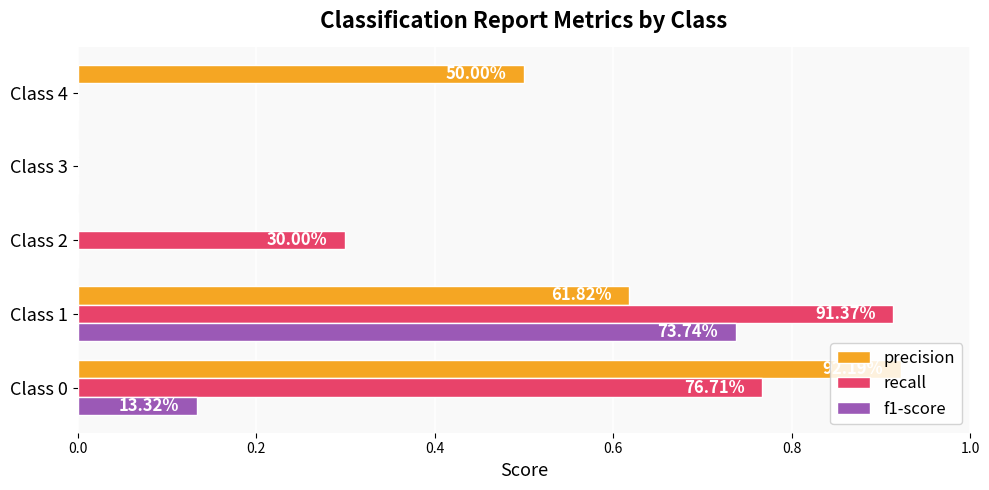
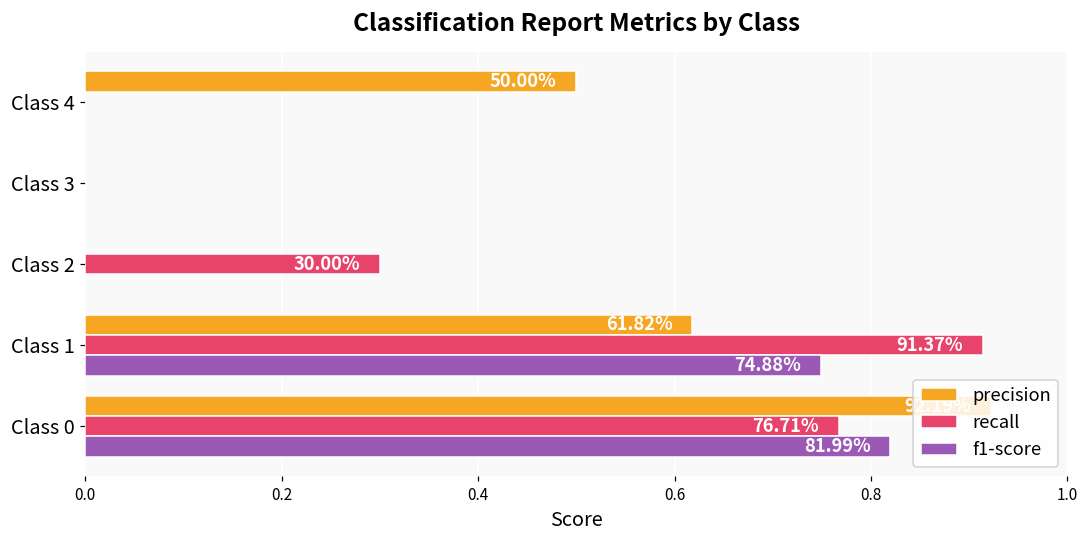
  {
    "precision": {
      "Class 4": "50.00%",
      "Class 1": "61.82%"
    },
    "recall": {
      "Class 2": "30.00%",
      "Class 1": "91.37%",
      "Class 0": "76.71%"
    },
    "f1-score": {
-     "Class 1": "73.74%",
-     "Class 0": "13.32%"
+     "Class 1": "74.88%",
+     "Class 0": "81.99%"
    }
  }
